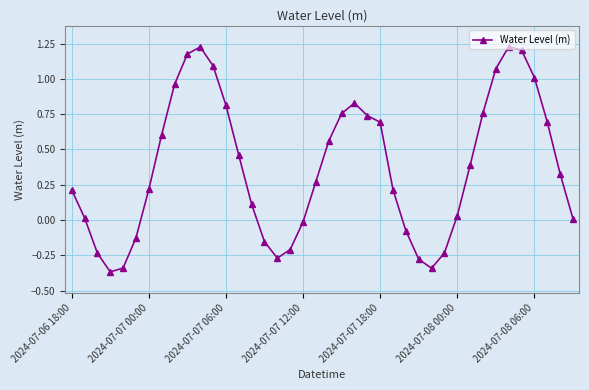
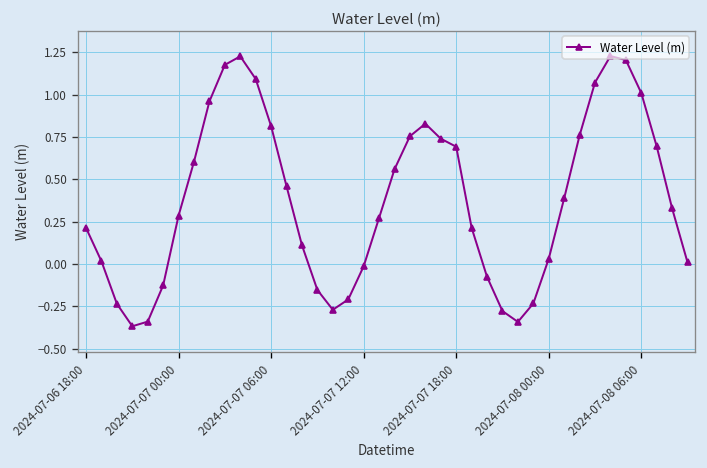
  {
    "2024-07-06 18:00": 0.21,
-   "2024-07-07 00:00": 0.22,
+   "2024-07-07 00:00": 0.29,
    "2024-07-07 06:00": 0.81,
    "2024-07-07 12:00": -0.01,
    "2024-07-07 18:00": 0.69,
    "2024-07-08 00:00": 0.03,
    "2024-07-08 06:00": 1.01
  }
